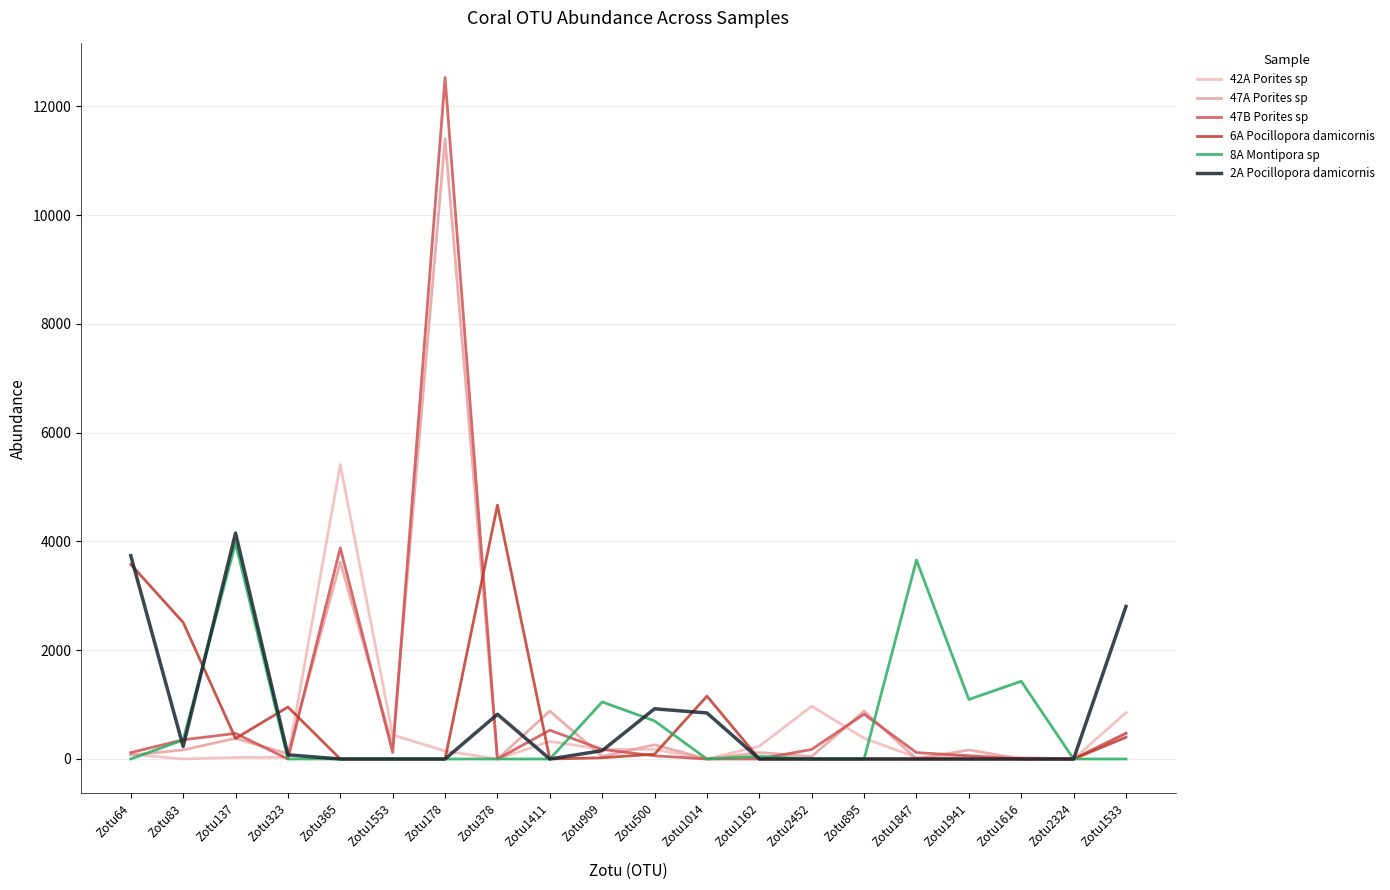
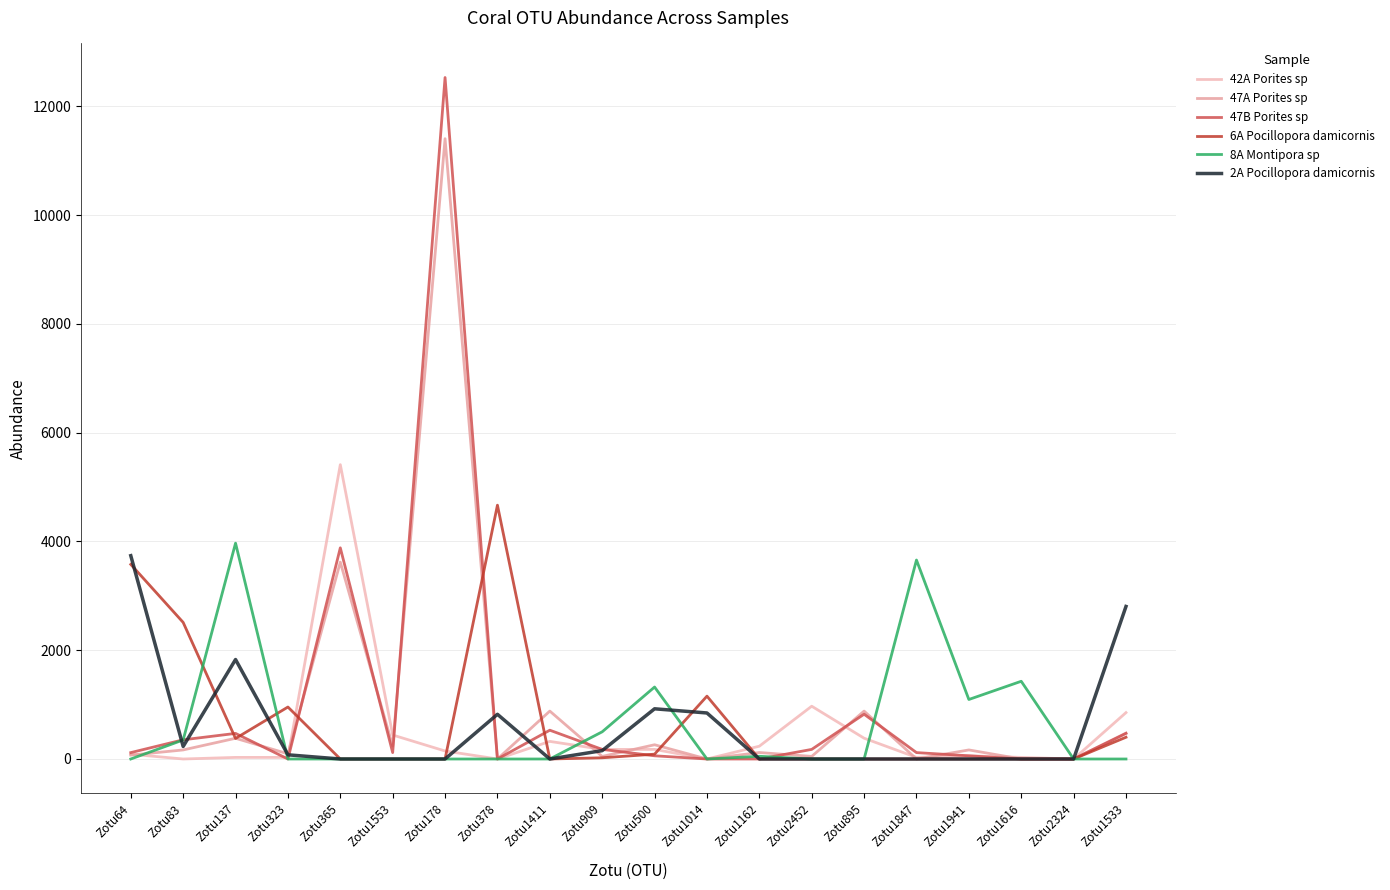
  {
    "8A Montipora sp": {
      "Zotu64": 0,
      "Zotu137": 4000,
-     "Zotu909": 1000,
-     "Zotu500": 700,
+     "Zotu909": 500,
+     "Zotu500": 1300,
      "Zotu1162": 100,
      "Zotu1847": 3700,
      "Zotu1941": 1100,
      "Zotu1616": 1400,
      "Zotu1533": 0
    },
    "2A Pocillopora damicornis": {
      "Zotu64": 3700,
      "Zotu83": 200,
-     "Zotu137": 4200,
+     "Zotu137": 1800,
      "Zotu378": 800,
      "Zotu500": 900,
      "Zotu1014": 800,
      "Zotu1533": 2800
    }
  }
